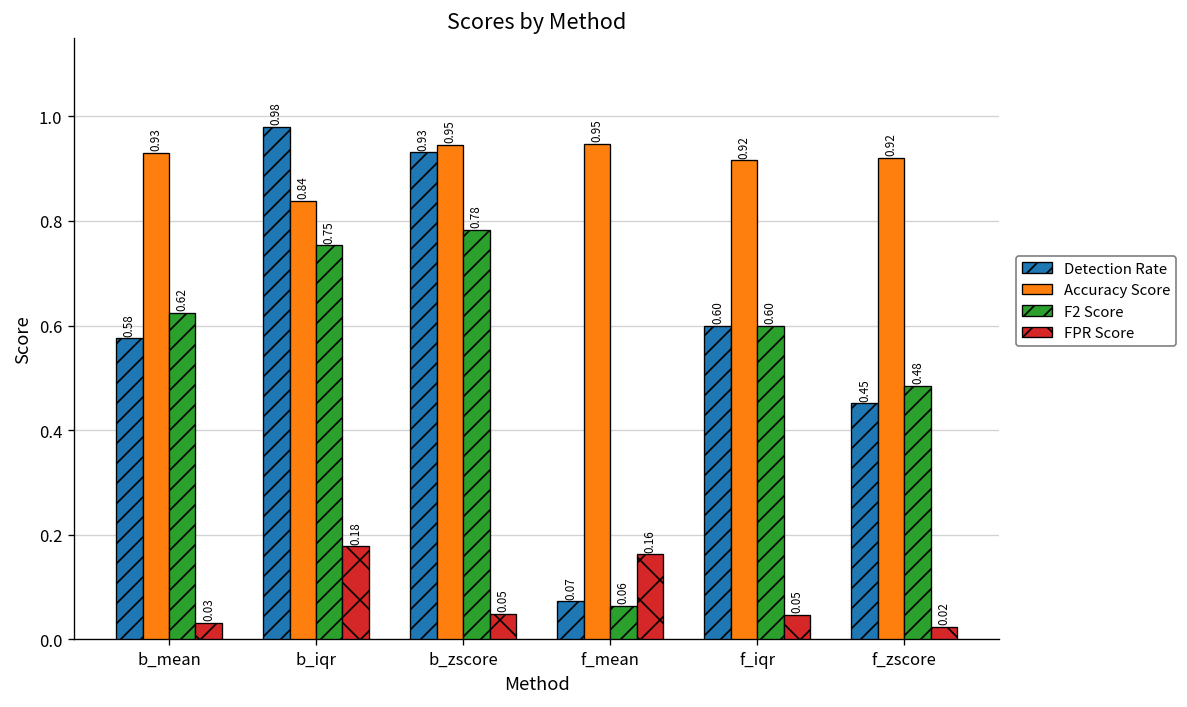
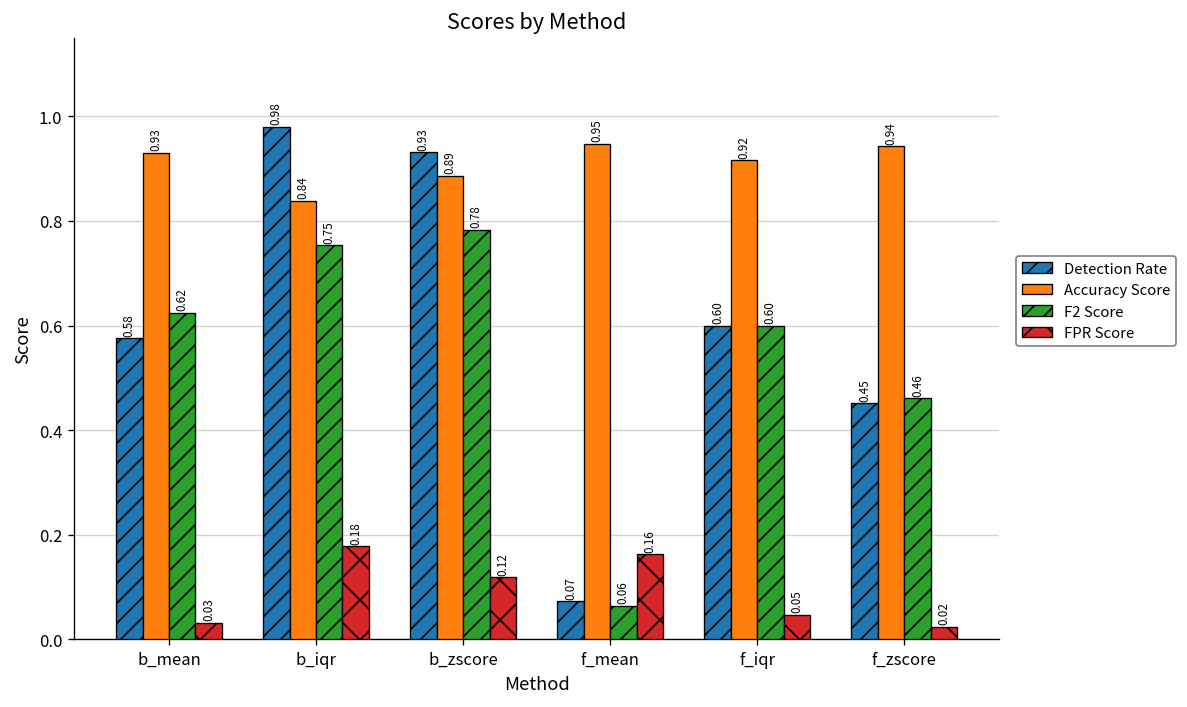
  {
    "Detection Rate": {
      "b_mean": 0.58,
      "b_iqr": 0.98,
      "b_zscore": 0.93,
      "f_mean": 0.07,
      "f_iqr": 0.60,
      "f_zscore": 0.45
    },
    "Accuracy Score": {
      "b_mean": 0.93,
      "b_iqr": 0.84,
-     "b_zscore": 0.95,
+     "b_zscore": 0.89,
      "f_mean": 0.95,
      "f_iqr": 0.92,
-     "f_zscore": 0.92
+     "f_zscore": 0.94
    },
    "F2 Score": {
      "b_mean": 0.62,
      "b_iqr": 0.75,
      "b_zscore": 0.78,
      "f_mean": 0.06,
      "f_iqr": 0.60,
-     "f_zscore": 0.48
+     "f_zscore": 0.46
    },
    "FPR Score": {
      "b_mean": 0.03,
      "b_iqr": 0.18,
-     "b_zscore": 0.05,
+     "b_zscore": 0.12,
      "f_mean": 0.16,
      "f_iqr": 0.05,
      "f_zscore": 0.02
    }
  }
